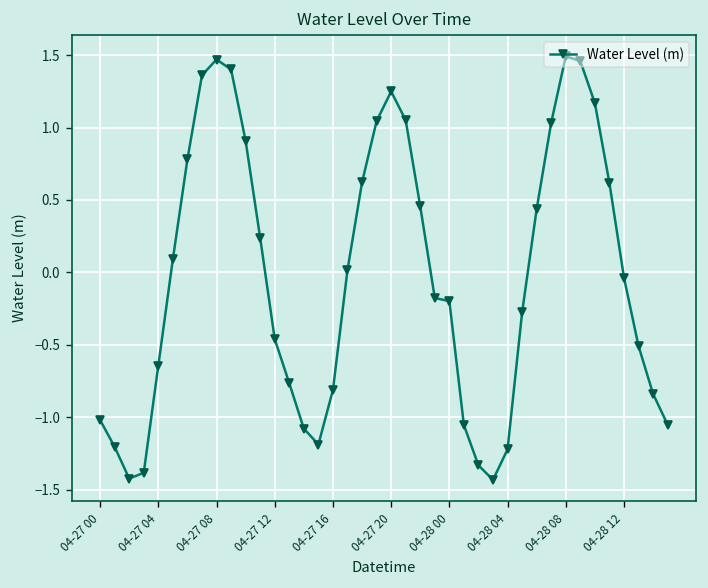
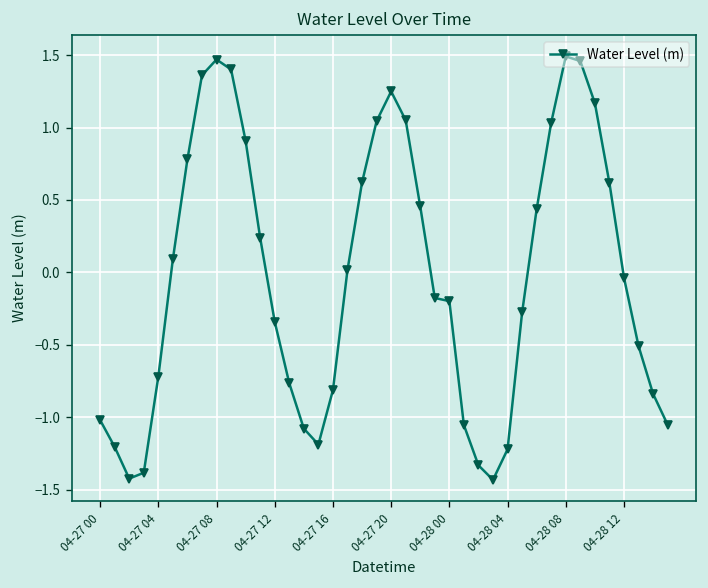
  {
    "04-27 00": -1.02,
-   "04-27 04": -0.64,
+   "04-27 04": -0.72,
    "04-27 08": 1.47,
-   "04-27 12": -0.46,
+   "04-27 12": -0.34,
    "04-27 16": -0.81,
    "04-27 20": 1.25,
    "04-28 00": -0.20,
    "04-28 04": -1.22,
    "04-28 12": -0.04
  }
